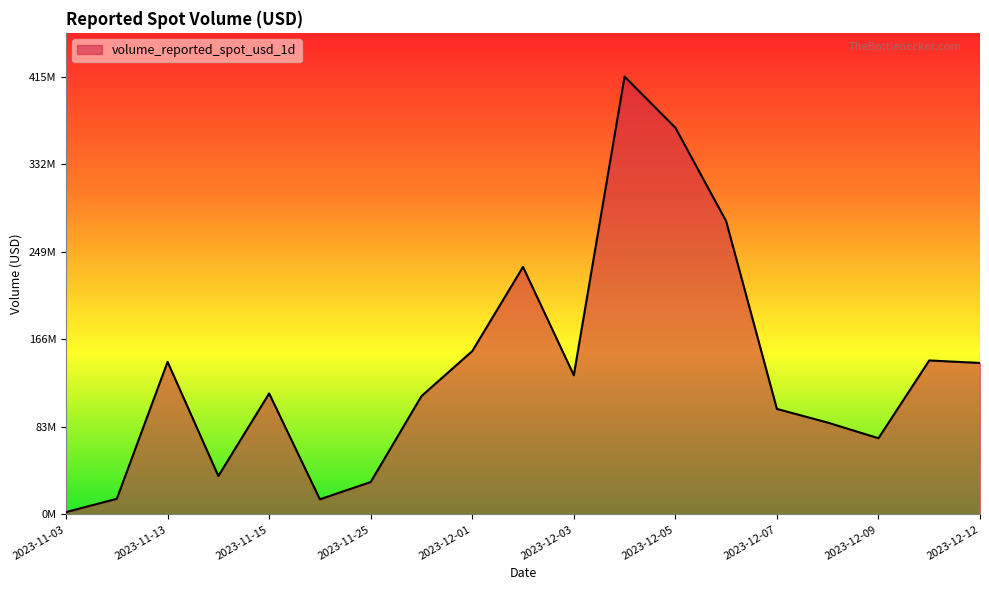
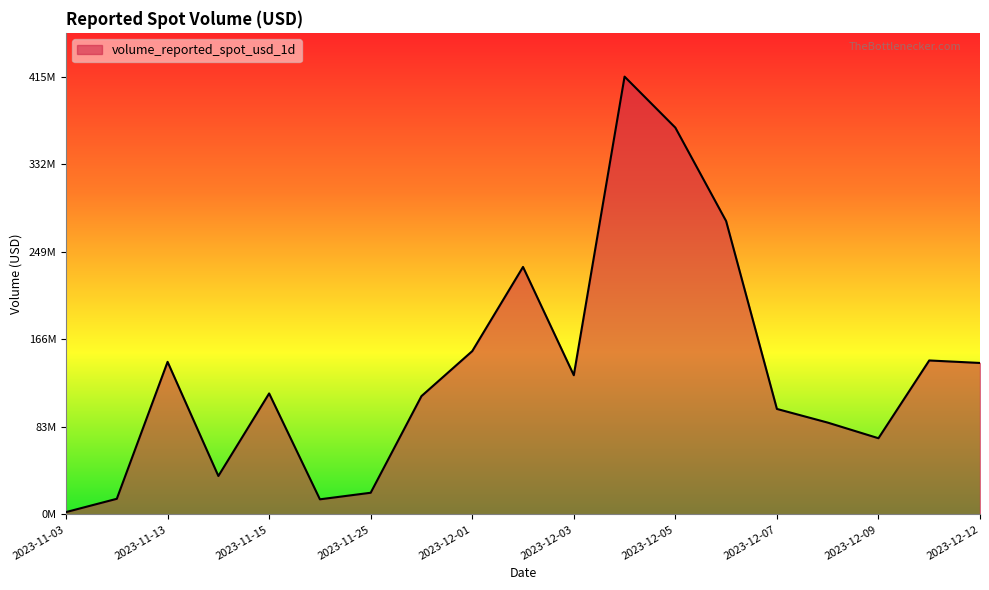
  {
    "2023-11-03": 2000000,
    "2023-11-13": 144000000,
    "2023-11-15": 115000000,
-   "2023-11-25": 31000000,
+   "2023-11-25": 21000000,
    "2023-12-01": 155000000,
    "2023-12-03": 132000000,
    "2023-12-05": 366000000,
    "2023-12-07": 100000000,
    "2023-12-09": 72000000,
    "2023-12-12": 143000000
  }
